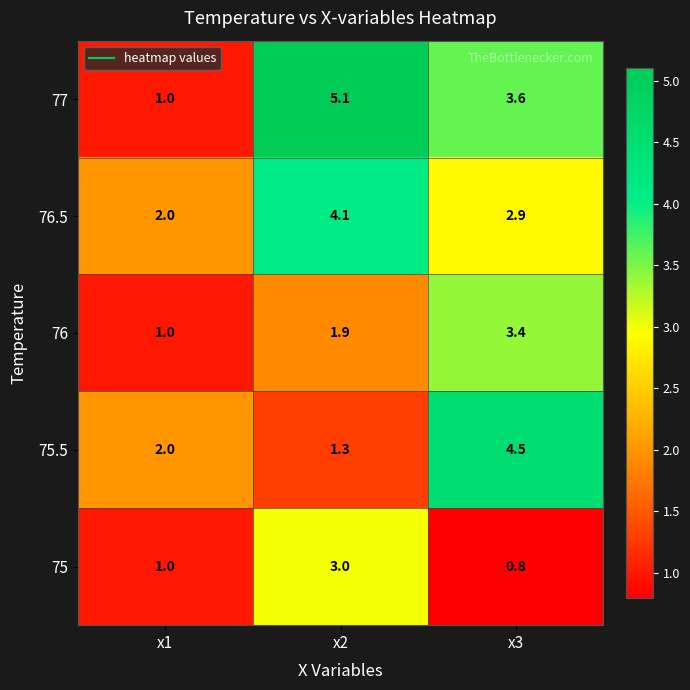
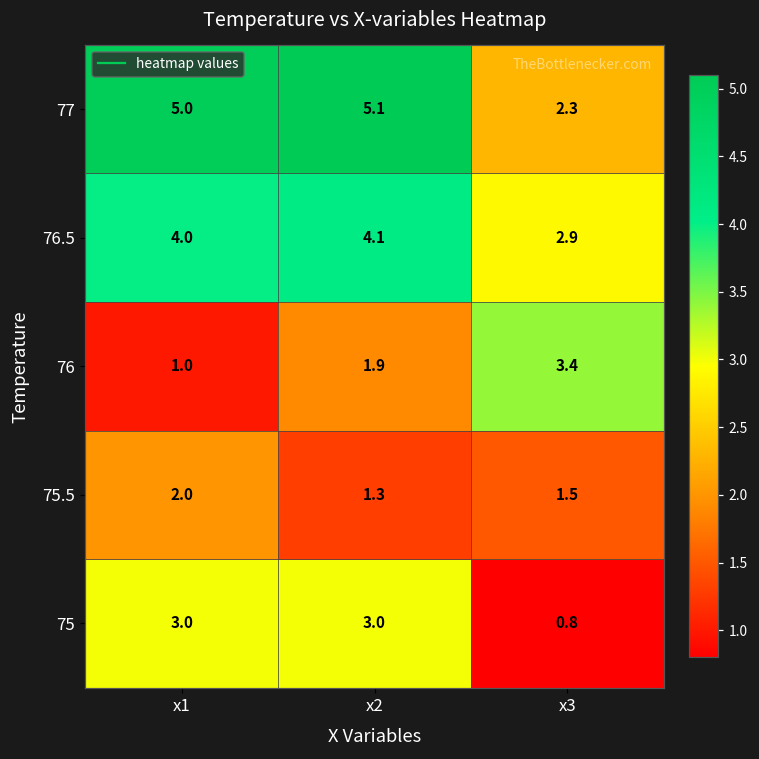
  {
    "77": {
-     "x1": 1.0,
+     "x1": 5.0,
      "x2": 5.1,
-     "x3": 3.6
+     "x3": 2.3
    },
    "76.5": {
-     "x1": 2.0,
+     "x1": 4.0,
      "x2": 4.1,
      "x3": 2.9
    },
    "76": {
      "x1": 1.0,
      "x2": 1.9,
      "x3": 3.4
    },
    "75.5": {
      "x1": 2.0,
      "x2": 1.3,
-     "x3": 4.5
+     "x3": 1.5
    },
    "75": {
-     "x1": 1.0,
+     "x1": 3.0,
      "x2": 3.0,
      "x3": 0.8
    }
  }
